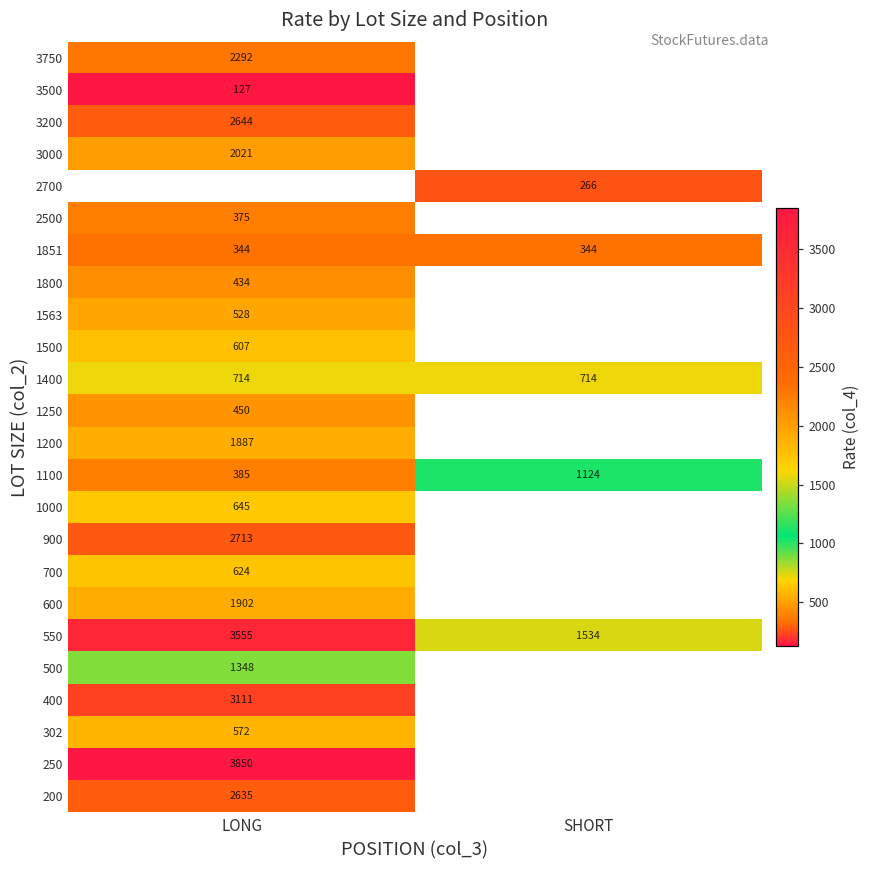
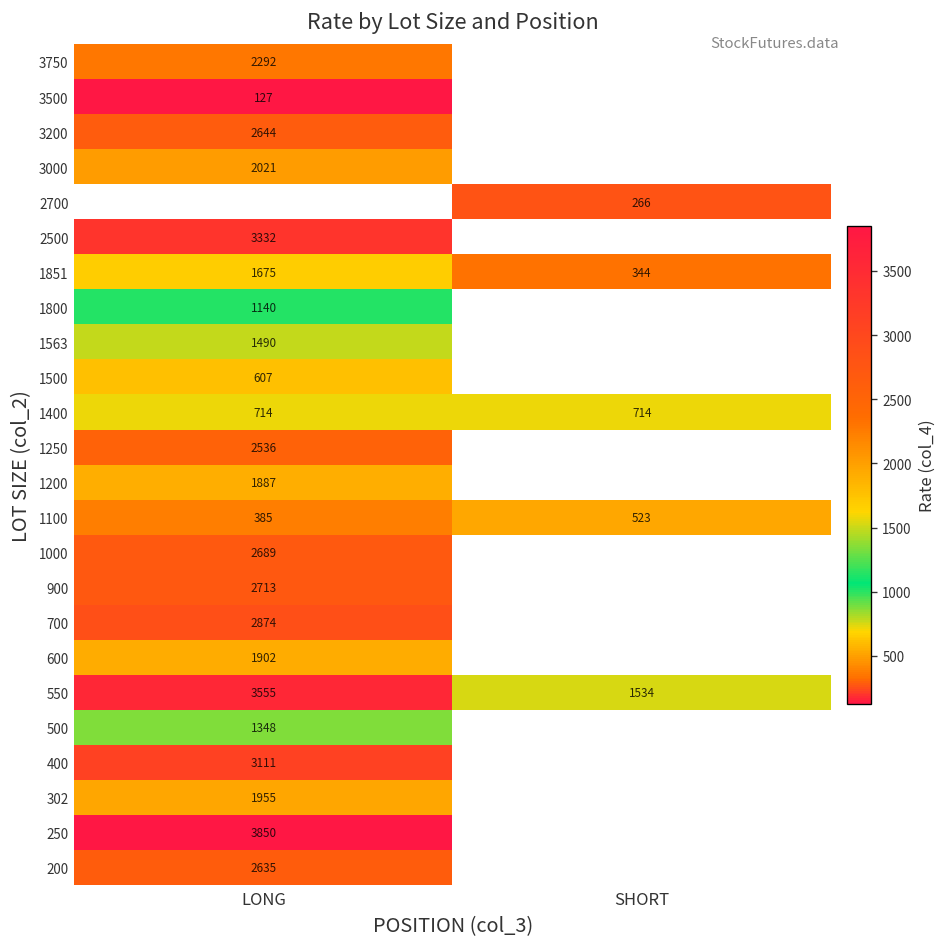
  {
    "3750": {
      "LONG": 2292
    },
    "3500": {
      "LONG": 127
    },
    "3200": {
      "LONG": 2644
    },
    "3000": {
      "LONG": 2021
    },
    "2700": {
      "SHORT": 266
    },
    "2500": {
-     "LONG": 375
+     "LONG": 3332
    },
    "1851": {
-     "LONG": 344,
+     "LONG": 1675,
      "SHORT": 344
    },
    "1800": {
-     "LONG": 434
+     "LONG": 1140
    },
    "1563": {
-     "LONG": 528
+     "LONG": 1490
    },
    "1500": {
      "LONG": 607
    },
    "1400": {
      "LONG": 714,
      "SHORT": 714
    },
    "1250": {
-     "LONG": 450
+     "LONG": 2536
    },
    "1200": {
      "LONG": 1887
    },
    "1100": {
      "LONG": 385,
-     "SHORT": 1124
+     "SHORT": 523
    },
    "1000": {
-     "LONG": 645
+     "LONG": 2689
    },
    "900": {
      "LONG": 2713
    },
    "700": {
-     "LONG": 624
+     "LONG": 2874
    },
    "600": {
      "LONG": 1902
    },
    "550": {
      "LONG": 3555,
      "SHORT": 1534
    },
    "500": {
      "LONG": 1348
    },
    "400": {
      "LONG": 3111
    },
    "302": {
-     "LONG": 572
+     "LONG": 1955
    },
    "250": {
      "LONG": 3850
    },
    "200": {
      "LONG": 2635
    }
  }
